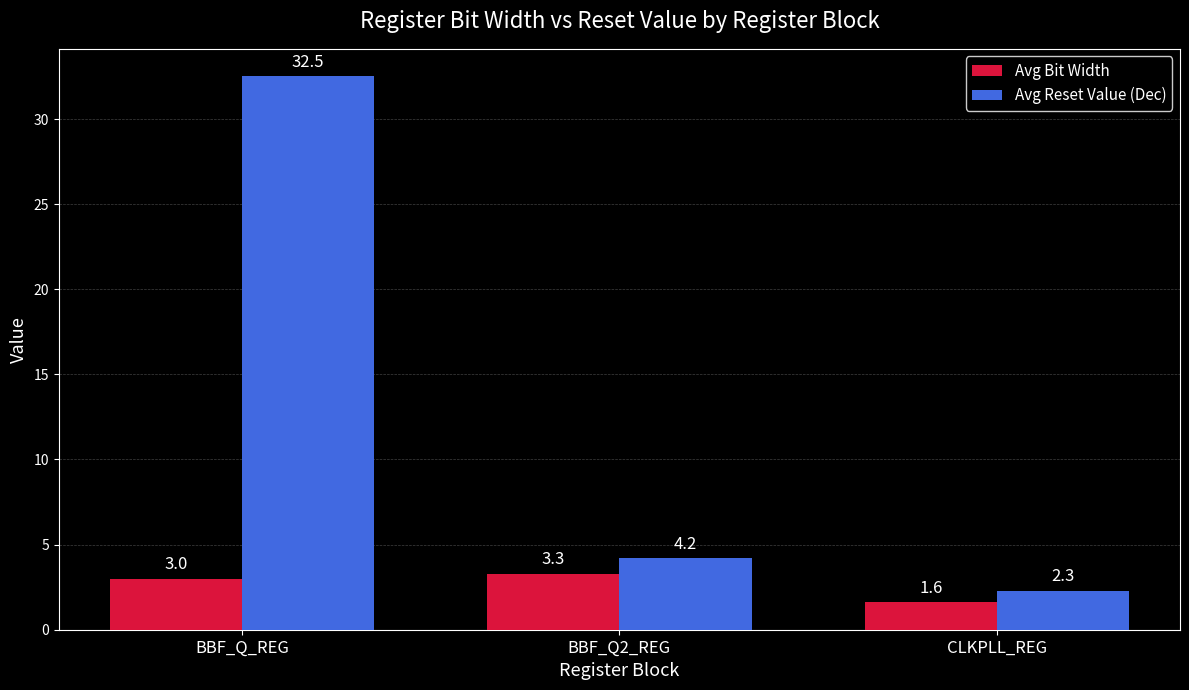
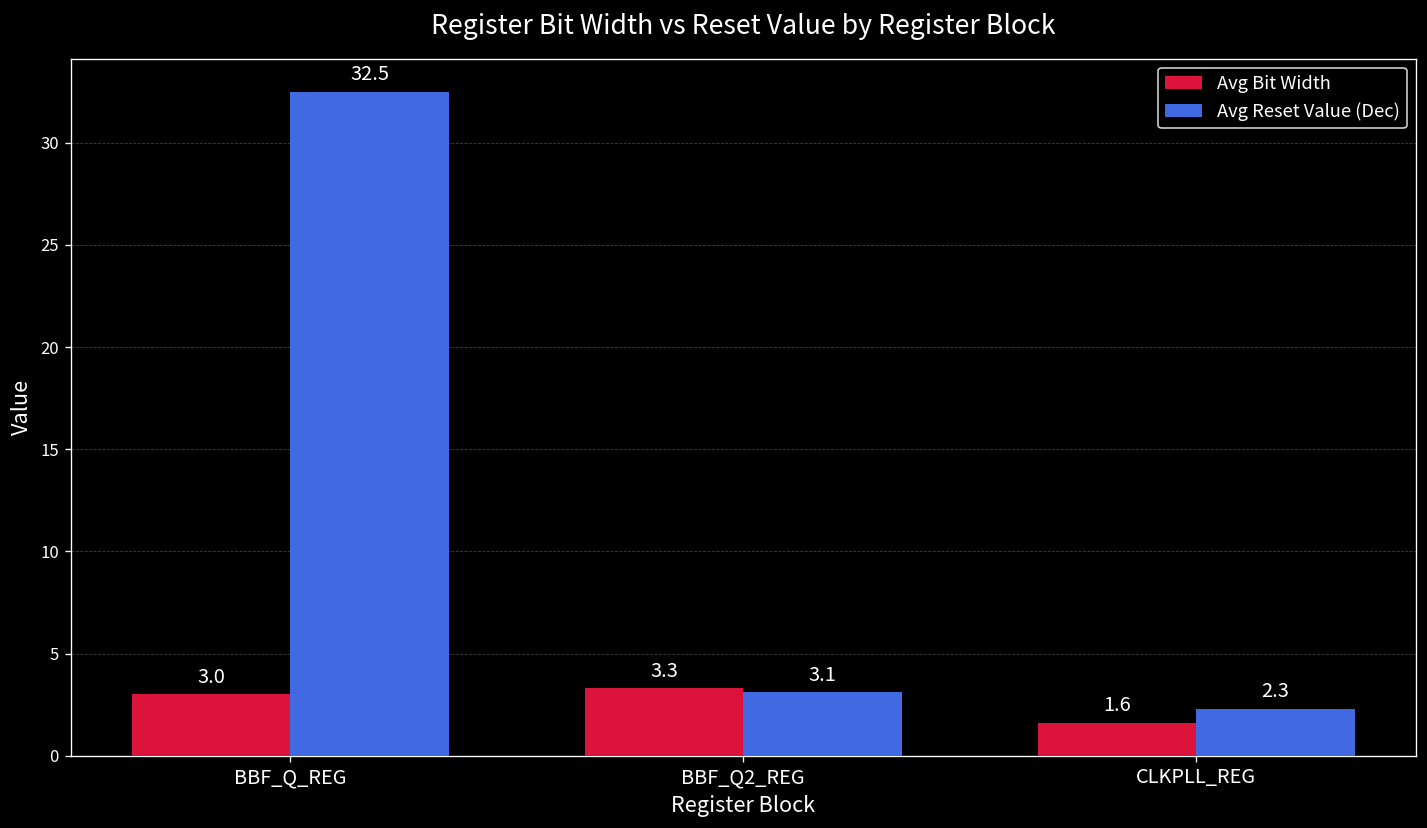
  {
    "Avg Bit Width": {
      "BBF_Q_REG": 3.0,
      "BBF_Q2_REG": 3.3,
      "CLKPLL_REG": 1.6
    },
    "Avg Reset Value (Dec)": {
      "BBF_Q_REG": 32.5,
-     "BBF_Q2_REG": 4.2,
+     "BBF_Q2_REG": 3.1,
      "CLKPLL_REG": 2.3
    }
  }
